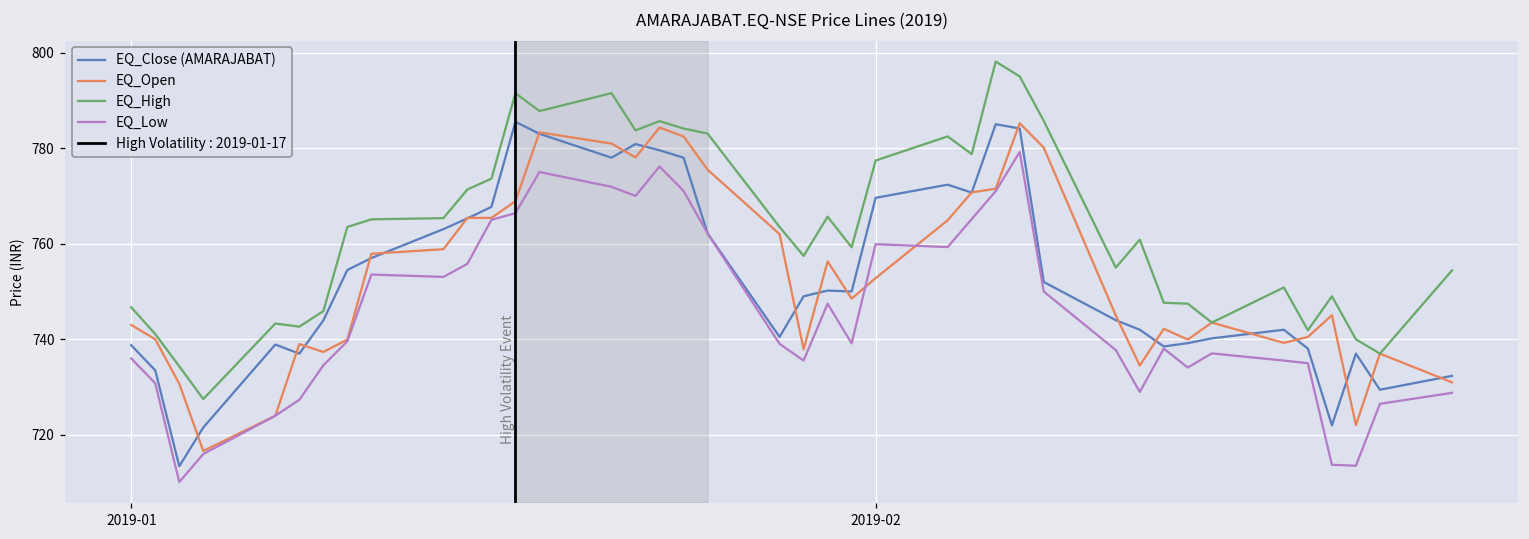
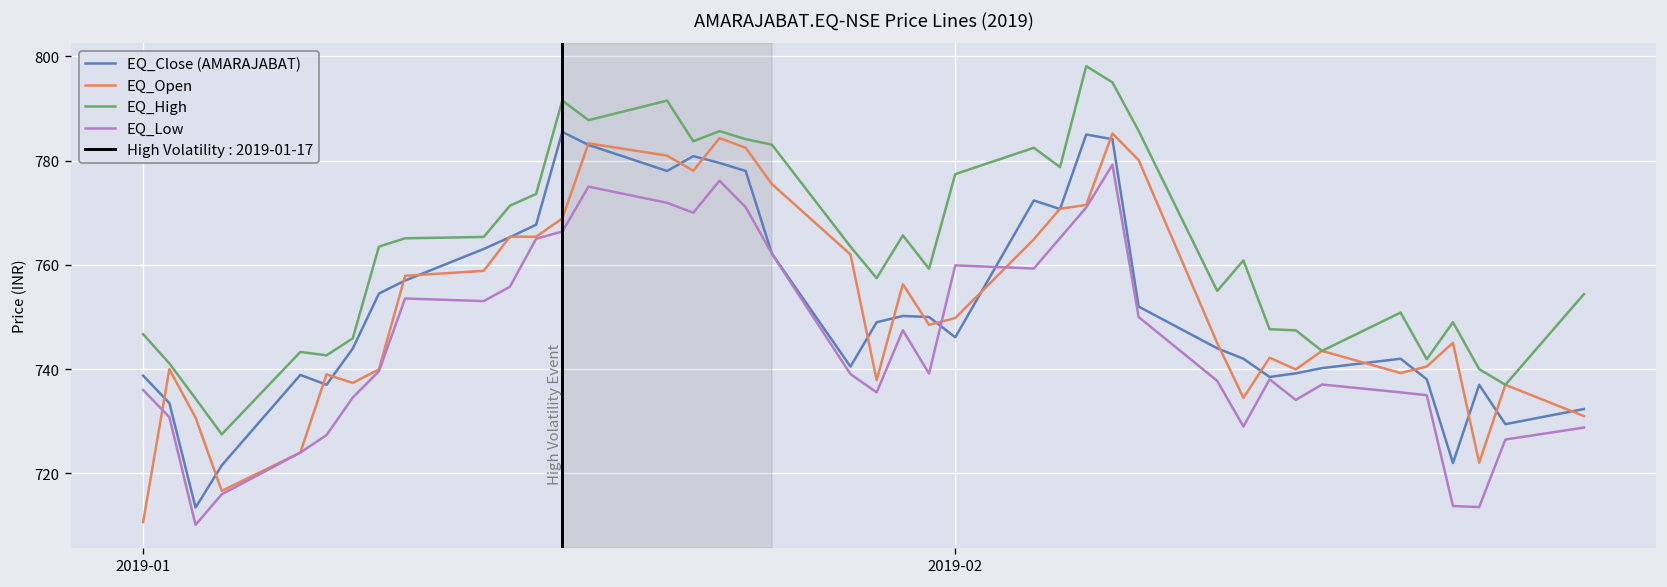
  {
    "EQ_Close (AMARAJABAT)": {
      "2019-01": 739,
-     "2019-02": 770
+     "2019-02": 746
    },
    "EQ_Open": {
-     "2019-01": 743,
-     "2019-02": 753
+     "2019-01": 711,
+     "2019-02": 750
    },
    "EQ_High": {
      "2019-01": 747,
      "2019-02": 777
    },
    "EQ_Low": {
      "2019-01": 736,
      "2019-02": 760
    }
  }
